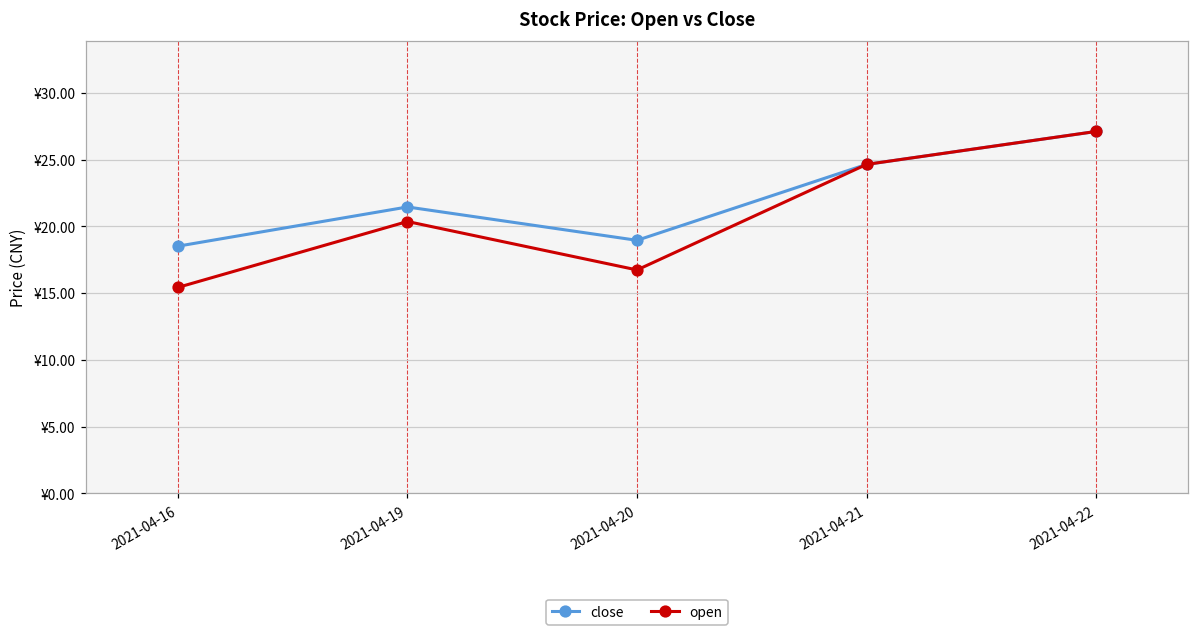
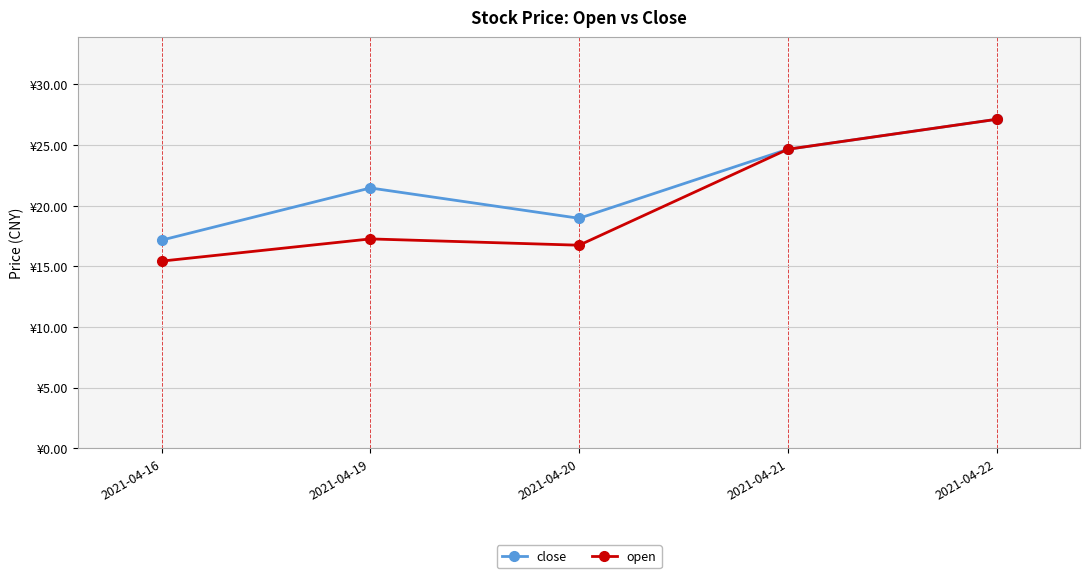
  {
    "close": {
-     "2021-04-16": "¥18.5",
+     "2021-04-16": "¥17.2",
      "2021-04-19": "¥21.5",
      "2021-04-20": "¥19.0"
    },
    "open": {
      "2021-04-16": "¥15.4",
-     "2021-04-19": "¥20.4",
+     "2021-04-19": "¥17.3",
      "2021-04-20": "¥16.7"
    }
  }
